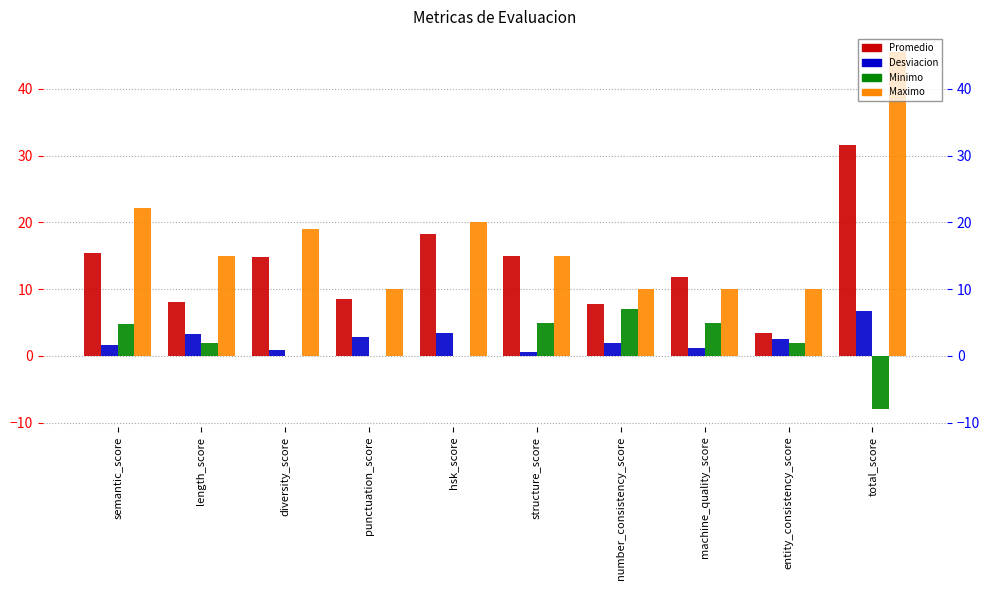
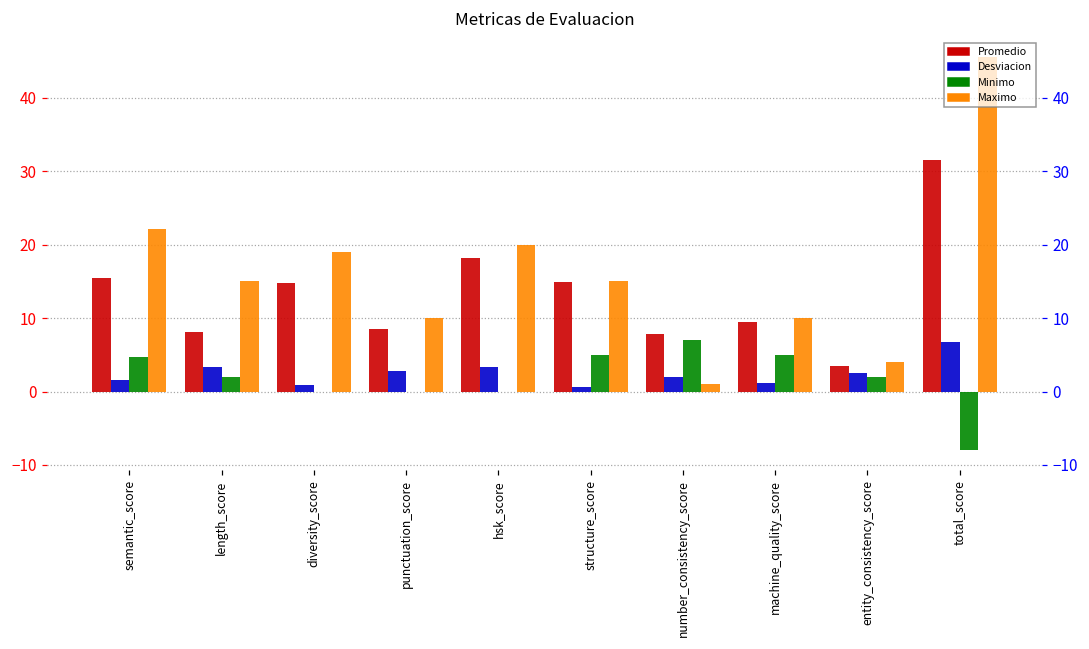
  {
    "Promedio": {
      "semantic_score": 15,
      "length_score": 8,
      "diversity_score": 15,
      "punctuation_score": 9,
      "hsk_score": 18,
      "structure_score": 15,
      "number_consistency_score": 8,
-     "machine_quality_score": 12,
+     "machine_quality_score": 9,
      "entity_consistency_score": 3,
      "total_score": 32
    },
    "Desviacion": {
      "semantic_score": 2,
      "length_score": 3,
      "diversity_score": 1,
      "punctuation_score": 3,
      "hsk_score": 3,
      "structure_score": 1,
      "number_consistency_score": 2,
      "machine_quality_score": 1,
      "entity_consistency_score": 3,
      "total_score": 7
    },
    "Minimo": {
      "semantic_score": 5,
      "length_score": 2,
      "diversity_score": 0,
      "punctuation_score": 0,
      "hsk_score": 0,
      "structure_score": 5,
      "number_consistency_score": 7,
      "machine_quality_score": 5,
      "entity_consistency_score": 2,
      "total_score": -8
    },
    "Maximo": {
      "semantic_score": 22,
      "length_score": 15,
      "diversity_score": 19,
      "punctuation_score": 10,
      "hsk_score": 20,
      "structure_score": 15,
-     "number_consistency_score": 10,
+     "number_consistency_score": 1,
      "machine_quality_score": 10,
-     "entity_consistency_score": 10
+     "entity_consistency_score": 4
    }
  }
